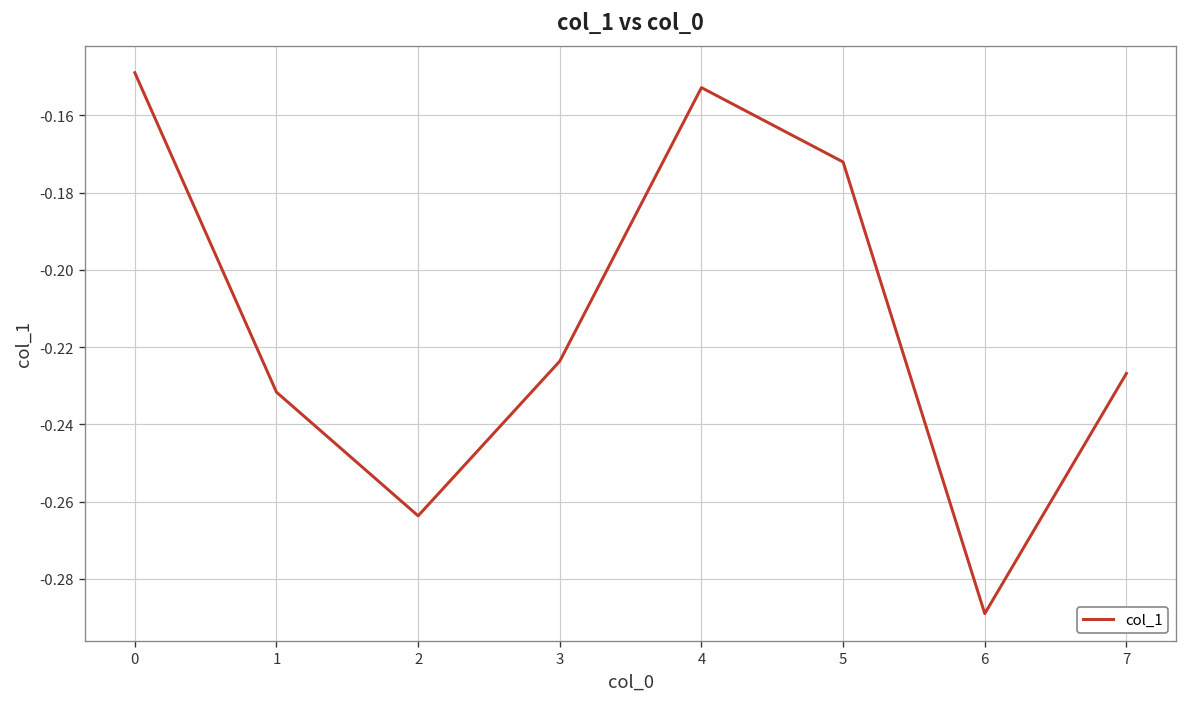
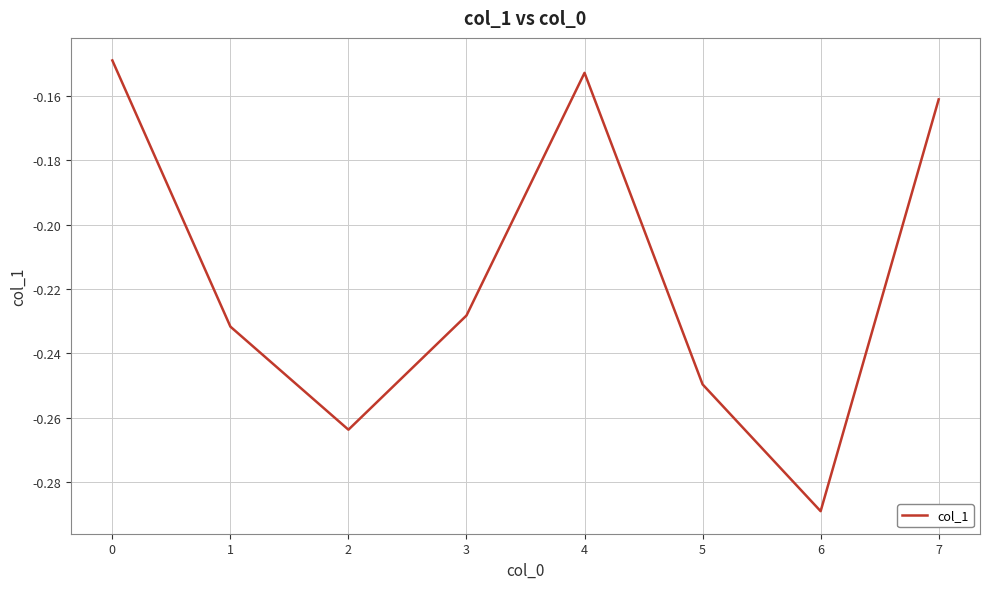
  {
    "0": -0.149,
    "1": -0.232,
    "2": -0.264,
-   "3": -0.224,
+   "3": -0.228,
    "4": -0.153,
-   "5": -0.172,
+   "5": -0.250,
    "6": -0.289,
-   "7": -0.227
+   "7": -0.161
  }
